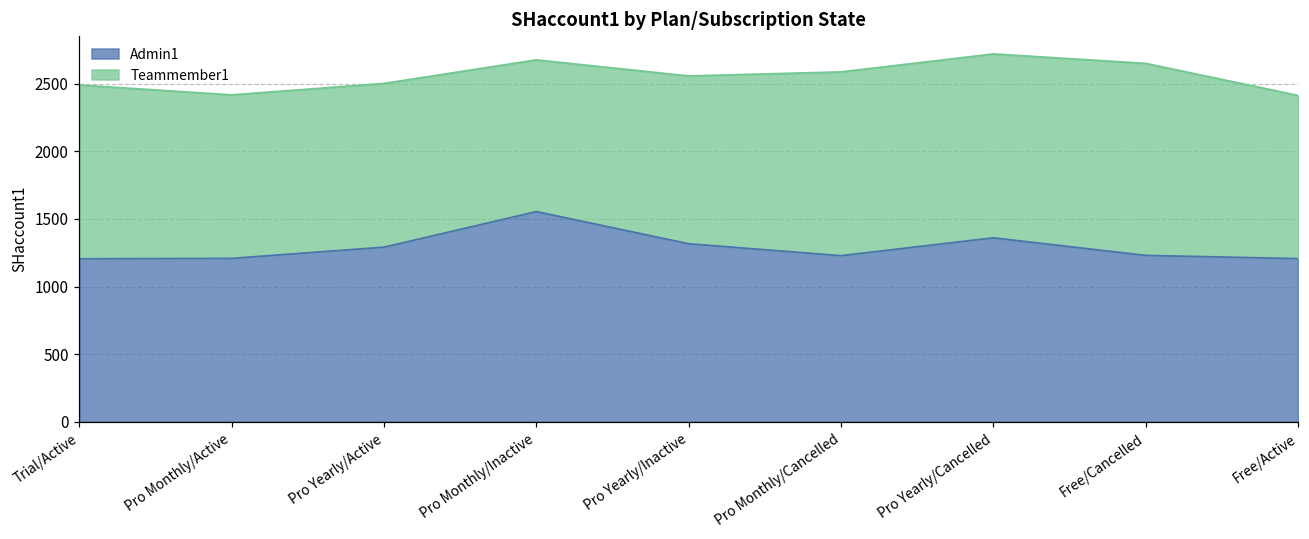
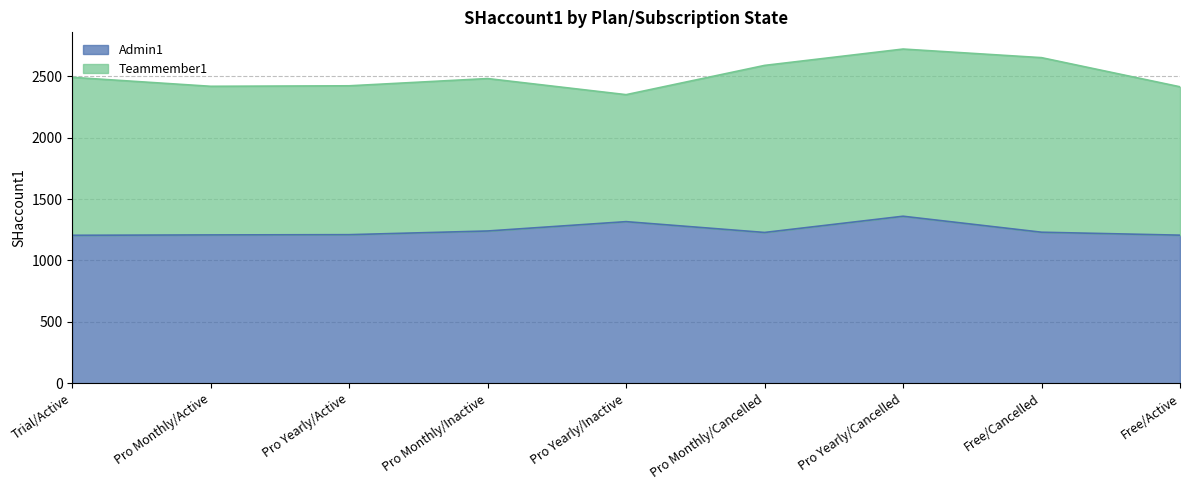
  {
    "Admin1": {
      "Trial/Active": 1210,
      "Pro Monthly/Active": 1210,
-     "Pro Yearly/Active": 1290,
-     "Pro Monthly/Inactive": 1550,
+     "Pro Yearly/Active": 1210,
+     "Pro Monthly/Inactive": 1240,
      "Pro Yearly/Inactive": 1320,
      "Pro Monthly/Cancelled": 1230,
      "Pro Yearly/Cancelled": 1360,
      "Free/Cancelled": 1230,
      "Free/Active": 1210
    },
    "Teammember1": {
      "Trial/Active": 1290,
      "Pro Monthly/Active": 1210,
      "Pro Yearly/Active": 1210,
-     "Pro Monthly/Inactive": 1120,
-     "Pro Yearly/Inactive": 1240,
+     "Pro Monthly/Inactive": 1240,
+     "Pro Yearly/Inactive": 1030,
      "Pro Monthly/Cancelled": 1360,
      "Pro Yearly/Cancelled": 1360,
      "Free/Cancelled": 1420,
      "Free/Active": 1210
    }
  }
